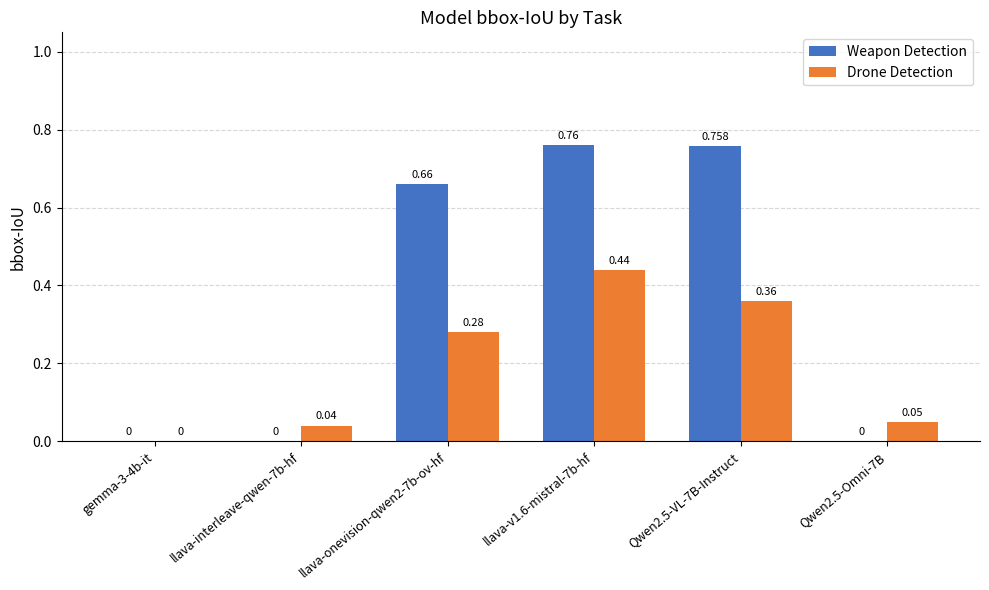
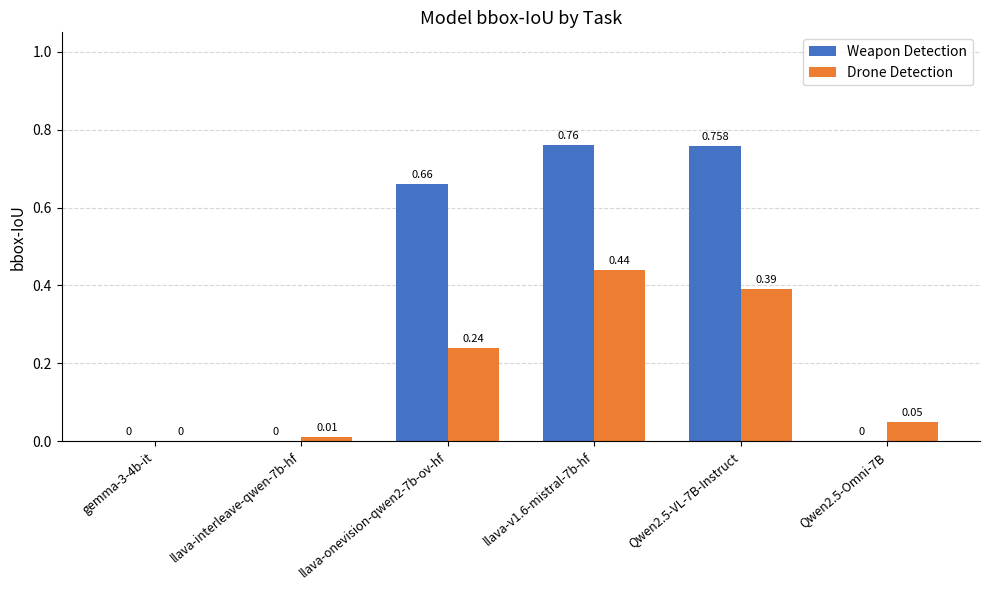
  {
    "Weapon Detection": {
      "gemma-3-4b-it": 0,
      "llava-interleave-qwen-7b-hf": 0,
      "llava-onevision-qwen2-7b-ov-hf": 0.66,
      "llava-v1.6-mistral-7b-hf": 0.76,
      "Qwen2.5-VL-7B-Instruct": 0.758,
      "Qwen2.5-Omni-7B": 0
    },
    "Drone Detection": {
      "gemma-3-4b-it": 0,
-     "llava-interleave-qwen-7b-hf": 0.04,
-     "llava-onevision-qwen2-7b-ov-hf": 0.28,
+     "llava-interleave-qwen-7b-hf": 0.01,
+     "llava-onevision-qwen2-7b-ov-hf": 0.24,
      "llava-v1.6-mistral-7b-hf": 0.44,
-     "Qwen2.5-VL-7B-Instruct": 0.36,
+     "Qwen2.5-VL-7B-Instruct": 0.39,
      "Qwen2.5-Omni-7B": 0.05
    }
  }
